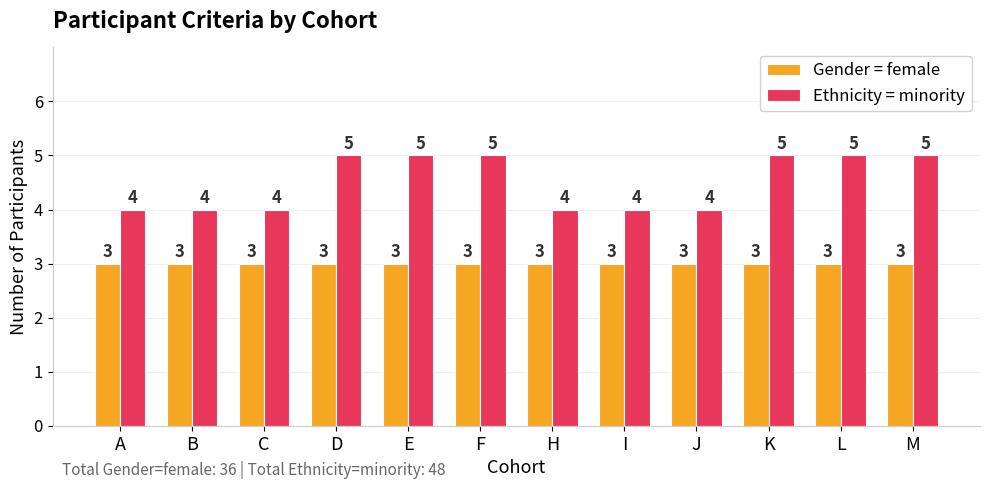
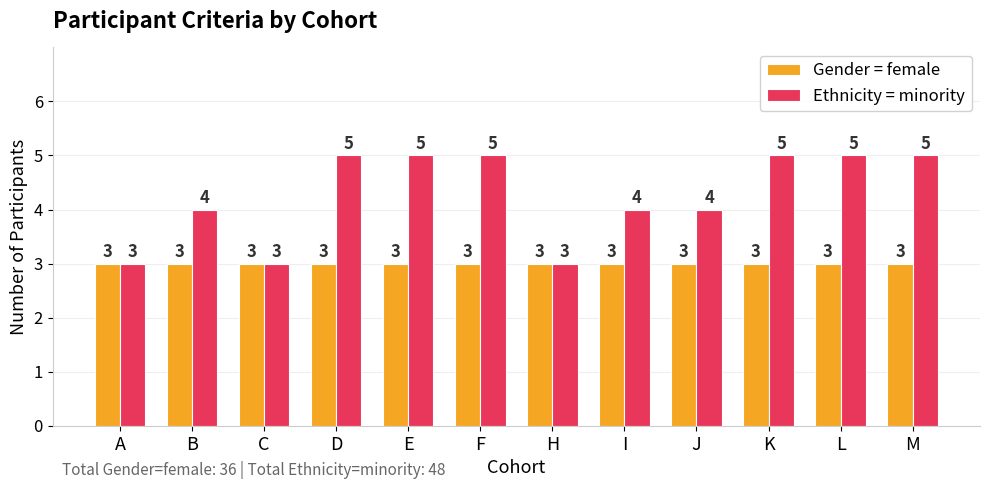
  {
    "Gender = female": {
      "A": 3,
      "B": 3,
      "C": 3,
      "D": 3,
      "E": 3,
      "F": 3,
      "H": 3,
      "I": 3,
      "J": 3,
      "K": 3,
      "L": 3,
      "M": 3
    },
    "Ethnicity = minority": {
-     "A": 4,
+     "A": 3,
      "B": 4,
-     "C": 4,
+     "C": 3,
      "D": 5,
      "E": 5,
      "F": 5,
-     "H": 4,
+     "H": 3,
      "I": 4,
      "J": 4,
      "K": 5,
      "L": 5,
      "M": 5
    }
  }
